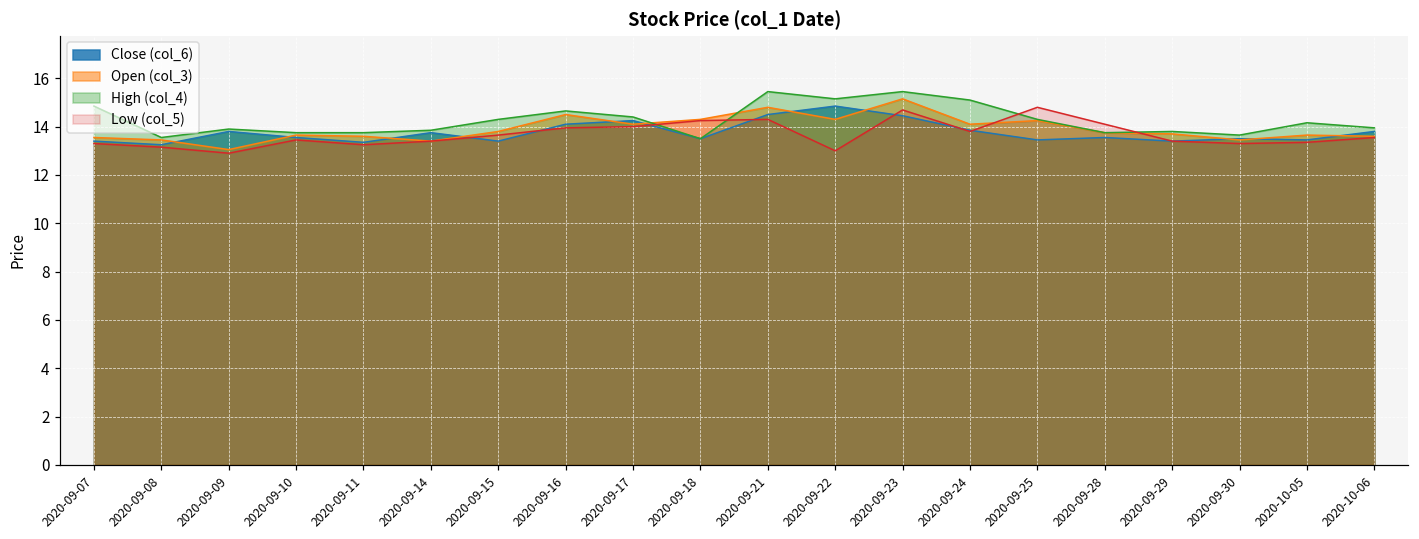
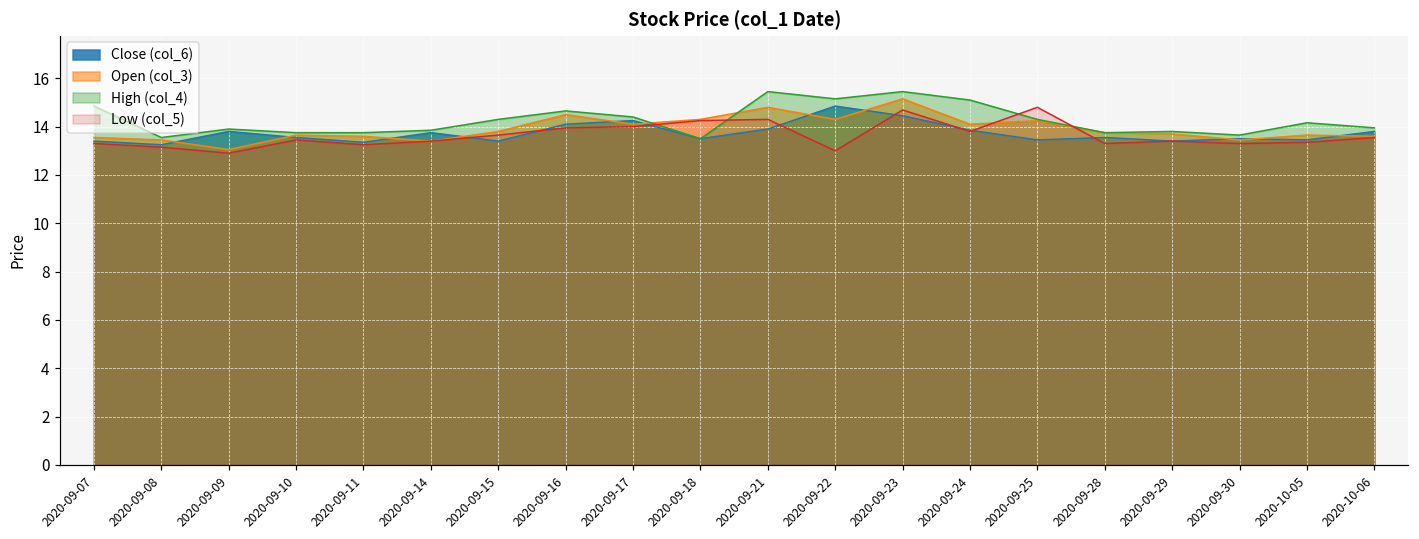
  {
    "Close (col_6)": {
      "2020-09-15": 13.4,
      "2020-09-16": 14.1,
      "2020-09-17": 14.3,
-     "2020-09-21": 14.5,
+     "2020-09-21": 13.9,
      "2020-09-22": 14.9,
      "2020-09-23": 14.5,
      "2020-09-25": 13.5,
      "2020-09-28": 13.6,
      "2020-10-06": 13.8
    },
    "Open (col_3)": {
      "2020-09-07": 13.6,
      "2020-09-09": 13.1,
      "2020-09-11": 13.6,
      "2020-09-15": 13.8,
      "2020-09-16": 14.5,
      "2020-09-21": 14.8,
      "2020-09-22": 14.3,
      "2020-09-23": 15.2,
      "2020-09-24": 14.1,
      "2020-10-05": 13.7
    },
    "High (col_4)": {
      "2020-09-11": 13.8,
      "2020-09-15": 14.3,
      "2020-09-16": 14.7,
      "2020-09-17": 14.4,
      "2020-09-21": 15.5,
      "2020-09-22": 15.2,
      "2020-09-23": 15.5,
      "2020-09-24": 15.1,
      "2020-09-30": 13.7,
      "2020-10-05": 14.2,
      "2020-10-06": 14.0
    },
    "Low (col_5)": {
      "2020-09-09": 12.9,
      "2020-09-15": 13.7,
      "2020-09-16": 14.0,
      "2020-09-21": 14.3,
      "2020-09-22": 13.0,
      "2020-09-23": 14.7,
      "2020-09-25": 14.8,
-     "2020-09-28": 14.1,
+     "2020-09-28": 13.3,
      "2020-09-30": 13.3
    }
  }
